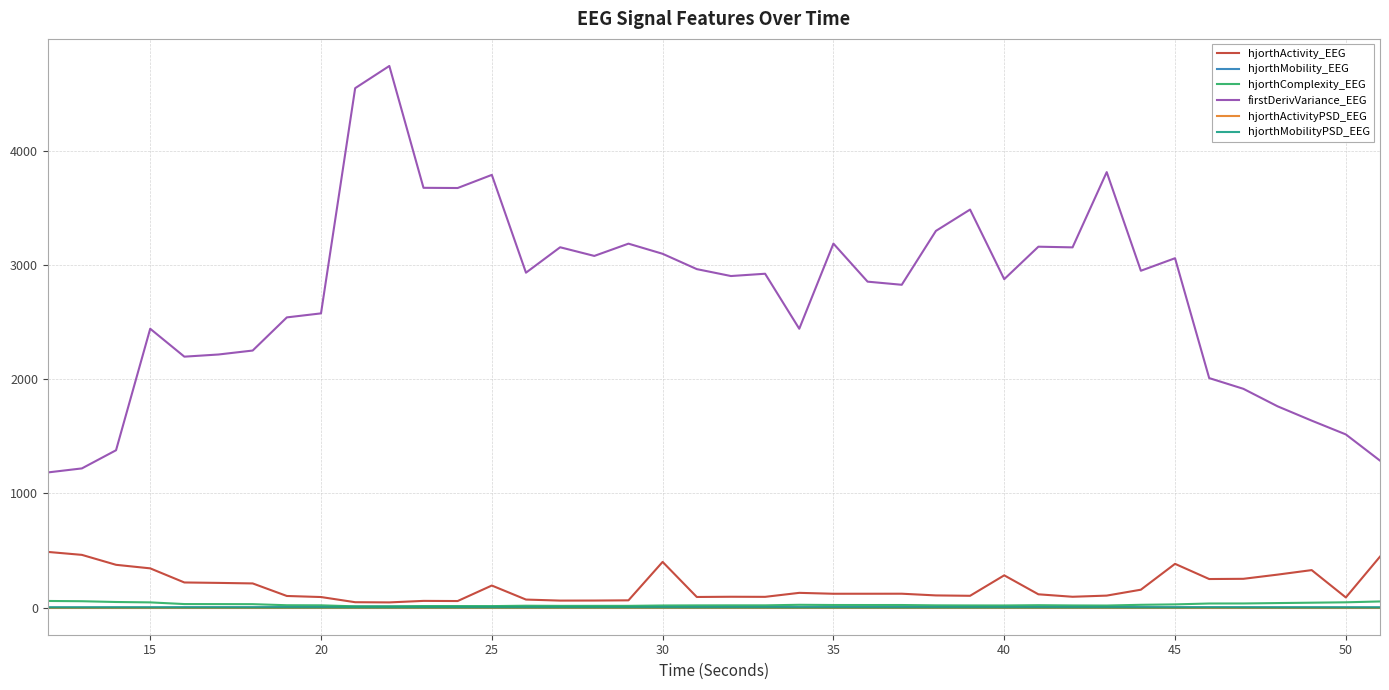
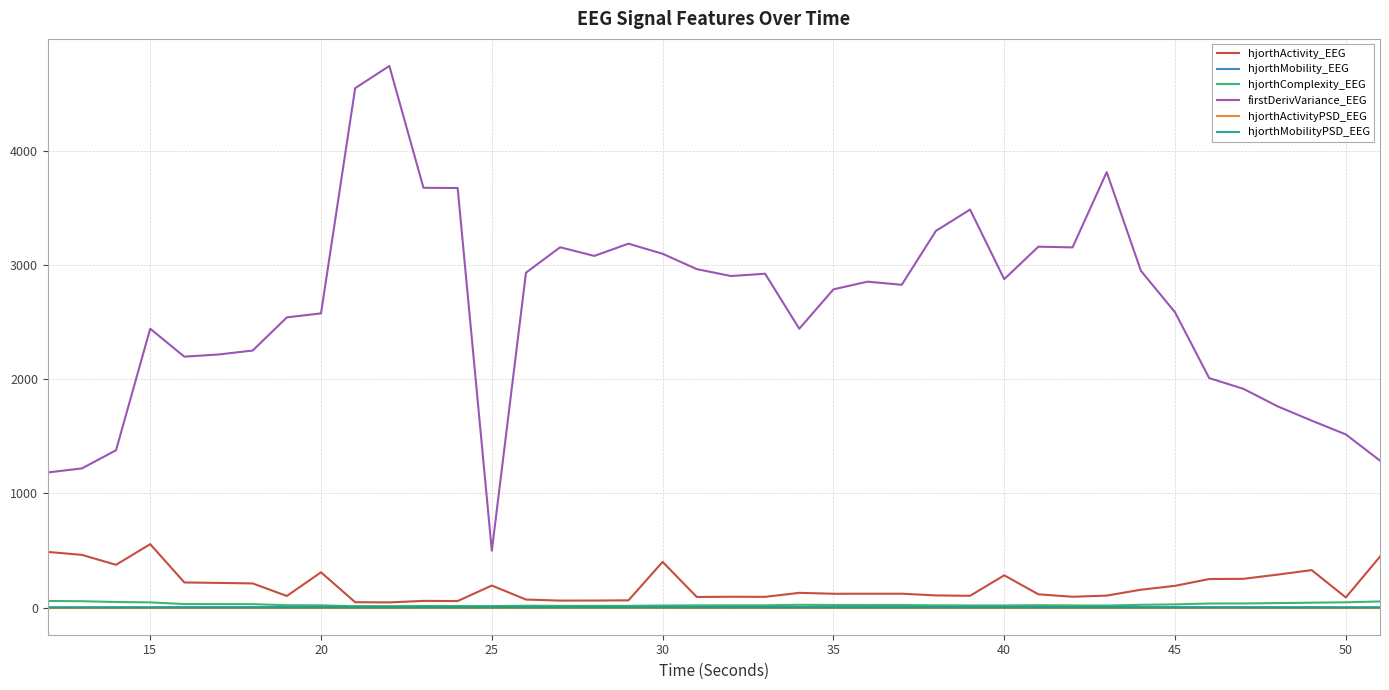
  {
    "hjorthActivity_EEG": {
-     "15": 340,
-     "20": 90,
+     "15": 560,
+     "20": 310,
      "25": 190,
      "30": 400,
      "35": 120,
      "40": 280,
-     "45": 380,
+     "45": 190,
      "50": 90
    },
    "firstDerivVariance_EEG": {
      "15": 2440,
      "20": 2580,
-     "25": 3790,
+     "25": 500,
      "30": 3100,
-     "35": 3190,
+     "35": 2790,
      "40": 2880,
-     "45": 3060,
+     "45": 2590,
      "50": 1520
    }
  }
